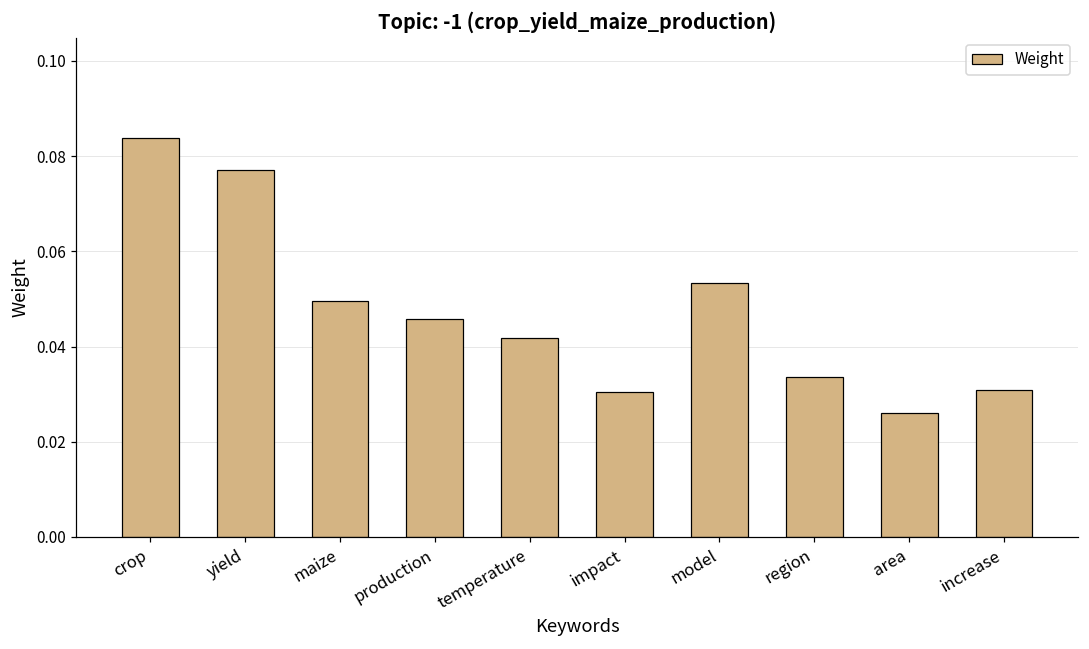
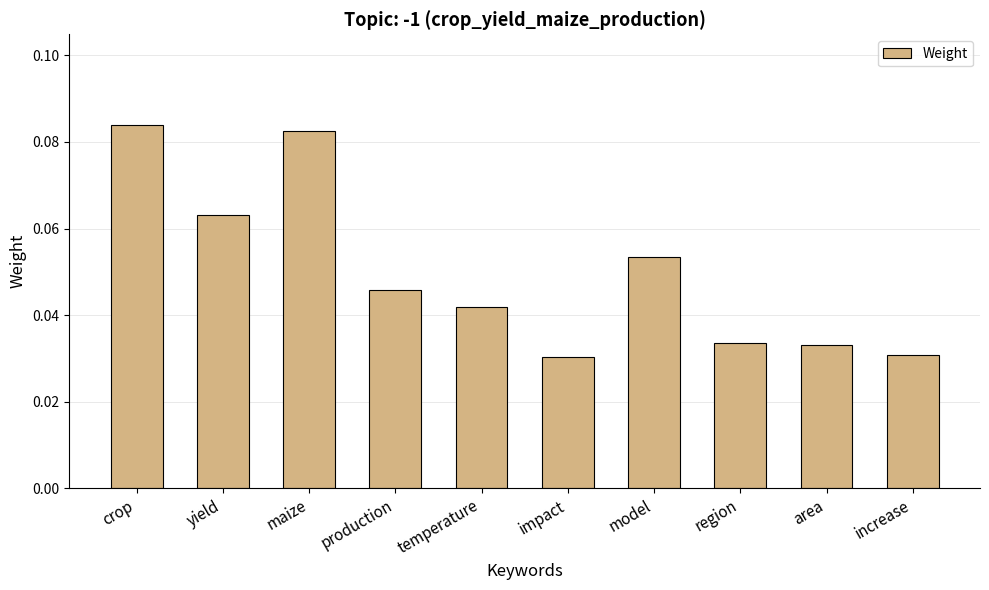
  {
    "crop": 0.084,
-   "yield": 0.077,
-   "maize": 0.050,
+   "yield": 0.063,
+   "maize": 0.083,
    "production": 0.046,
    "temperature": 0.042,
    "impact": 0.030,
    "model": 0.053,
    "region": 0.034,
-   "area": 0.026,
+   "area": 0.033,
    "increase": 0.031
  }
